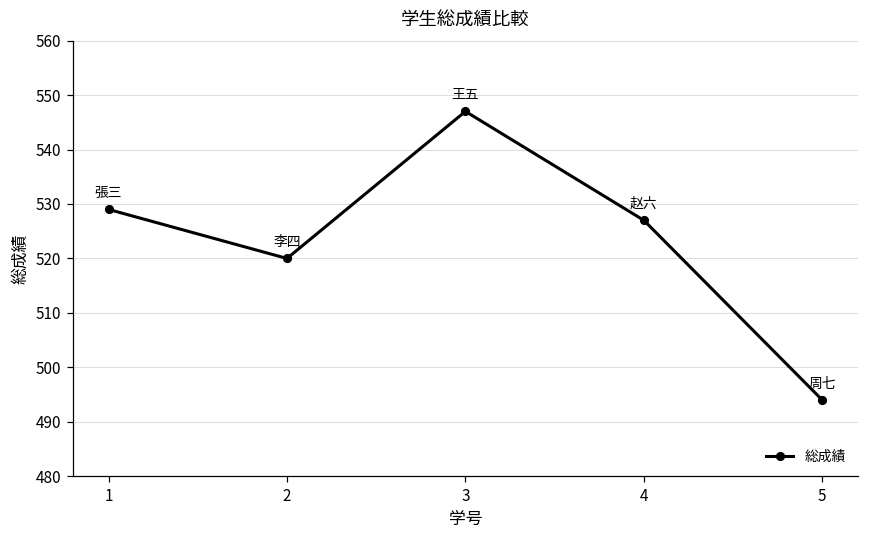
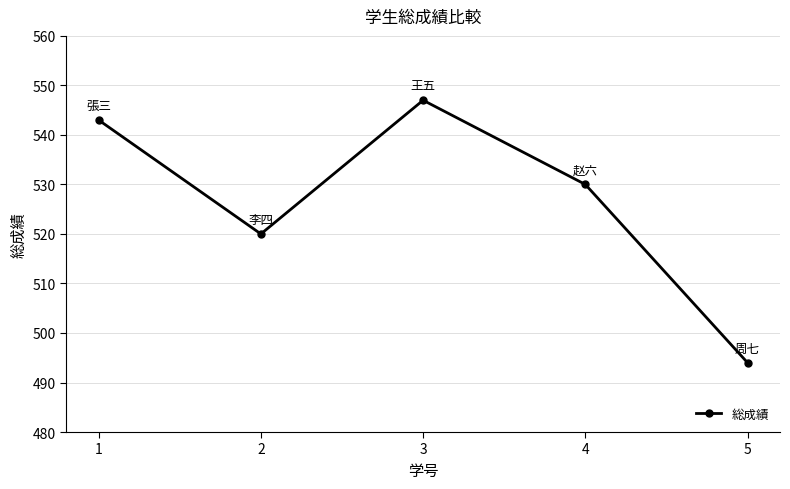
  {
-   "1": 529,
+   "1": 543,
    "2": 520,
    "3": 547,
-   "4": 527,
+   "4": 530,
    "5": 494
  }
